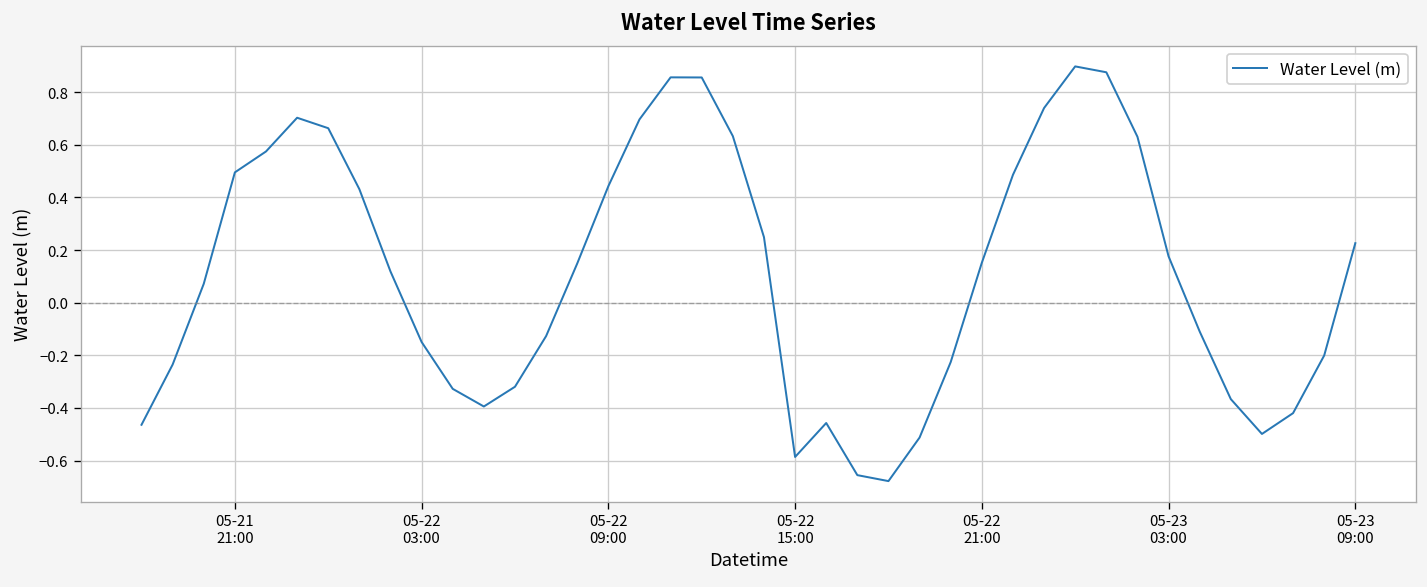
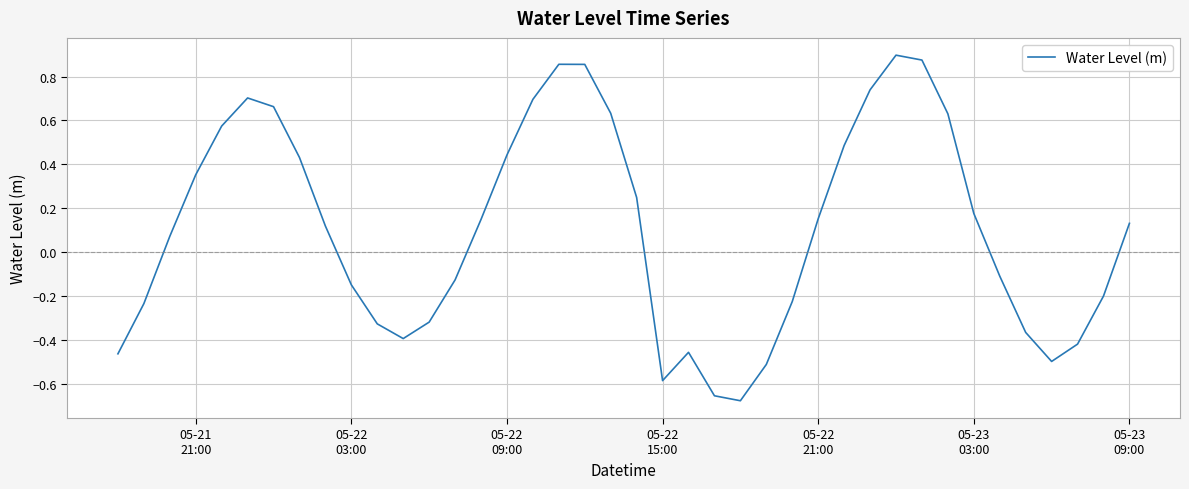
  {
-   "05-21 21:00": 0.49,
+   "05-21 21:00": 0.35,
    "05-22 03:00": -0.15,
    "05-22 09:00": 0.44,
    "05-22 15:00": -0.59,
    "05-22 21:00": 0.15,
    "05-23 03:00": 0.18,
-   "05-23 09:00": 0.23
+   "05-23 09:00": 0.13
  }
